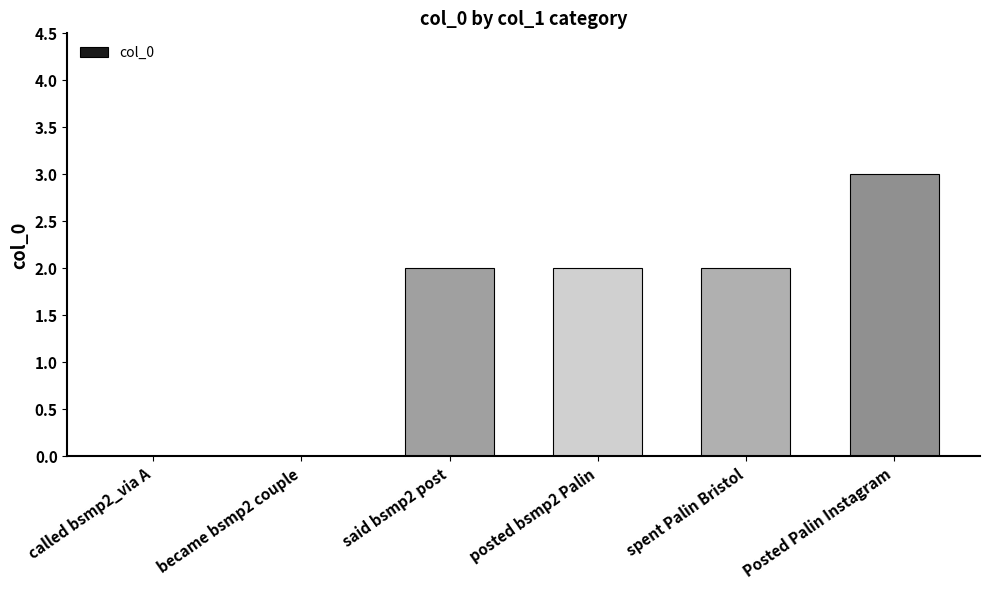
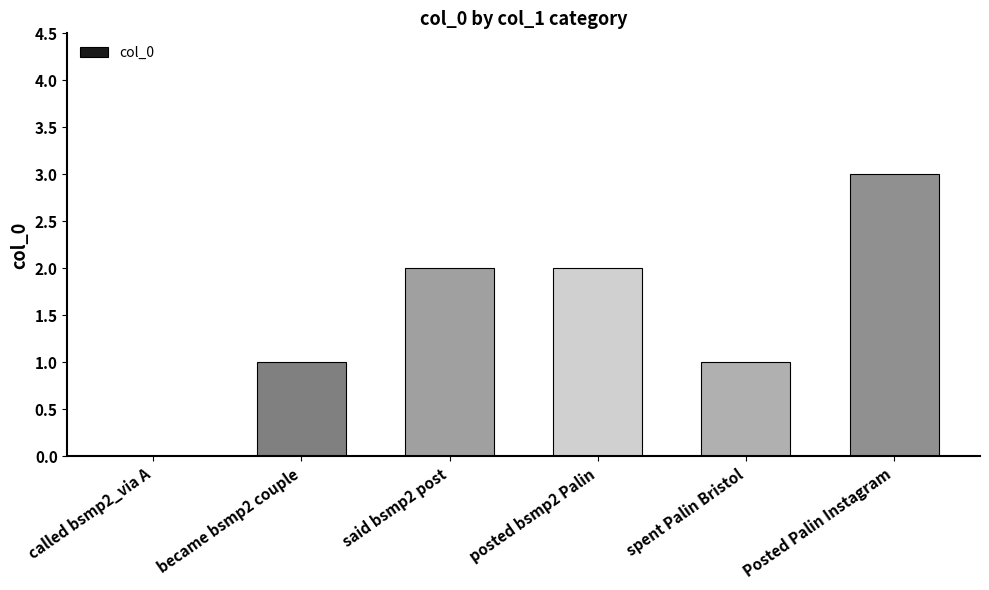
  {
    "called bsmp2_via A": 0,
-   "became bsmp2 couple": 0,
+   "became bsmp2 couple": 1,
    "said bsmp2 post": 2,
    "posted bsmp2 Palin": 2,
-   "spent Palin Bristol": 2,
+   "spent Palin Bristol": 1,
    "Posted Palin Instagram": 3
  }
